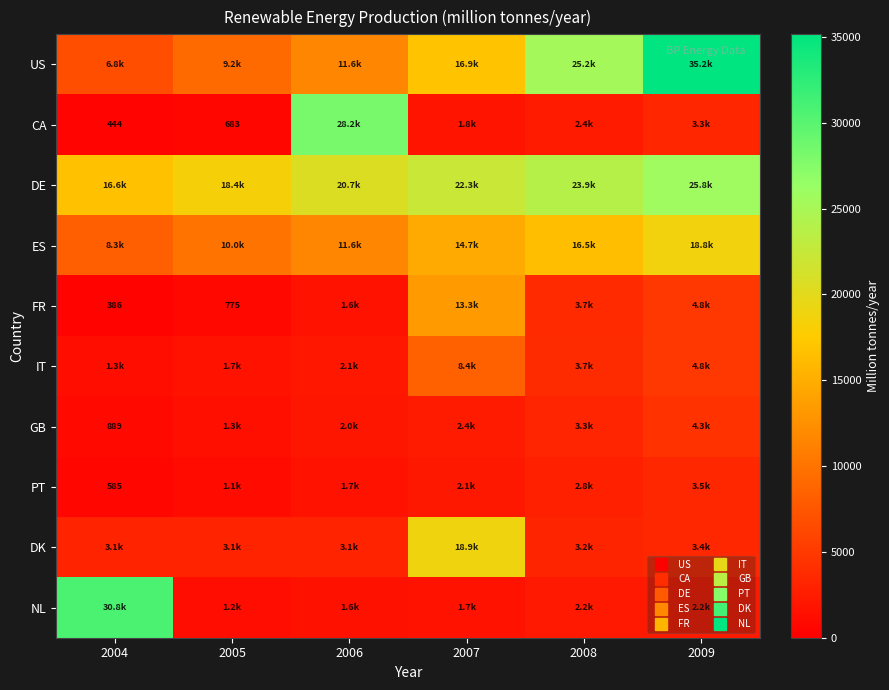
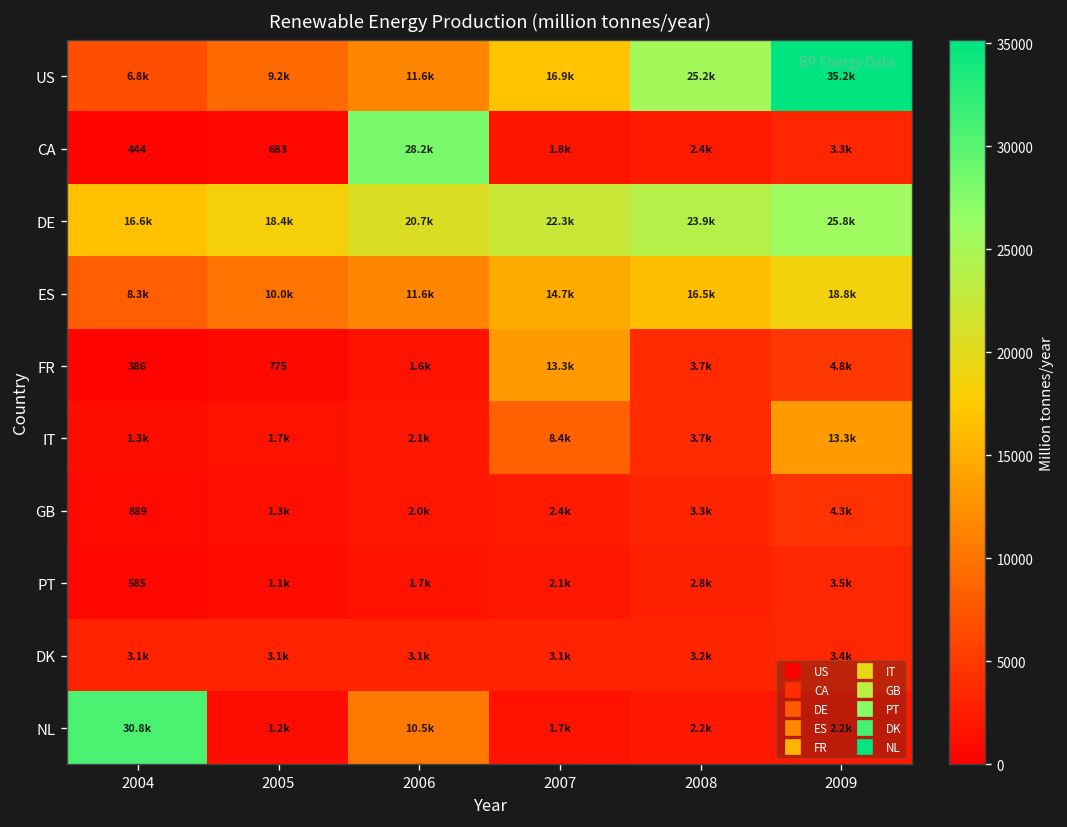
  {
    "US": {
      "2004": "6.8k",
      "2005": "9.2k",
      "2006": "11.6k",
      "2007": "16.9k",
      "2008": "25.2k"
    },
    "CA": {
      "2004": "444",
      "2005": "683",
      "2006": "28.2k",
      "2007": "1.8k",
      "2008": "2.4k",
      "2009": "3.3k"
    },
    "DE": {
      "2004": "16.6k",
      "2005": "18.4k",
      "2006": "20.7k",
      "2007": "22.3k",
      "2008": "23.9k",
      "2009": "25.8k"
    },
    "ES": {
      "2004": "8.3k",
      "2005": "10.0k",
      "2006": "11.6k",
      "2007": "14.7k",
      "2008": "16.5k",
      "2009": "18.8k"
    },
    "FR": {
      "2004": "386",
      "2005": "775",
      "2006": "1.6k",
      "2007": "13.3k",
      "2008": "3.7k",
      "2009": "4.8k"
    },
    "IT": {
      "2004": "1.3k",
      "2005": "1.7k",
      "2006": "2.1k",
      "2007": "8.4k",
      "2008": "3.7k",
-     "2009": "4.8k"
+     "2009": "13.3k"
    },
    "GB": {
      "2004": "889",
      "2005": "1.3k",
      "2006": "2.0k",
      "2007": "2.4k",
      "2008": "3.3k",
      "2009": "4.3k"
    },
    "PT": {
      "2004": "585",
      "2005": "1.1k",
      "2006": "1.7k",
      "2007": "2.1k",
      "2008": "2.8k",
      "2009": "3.5k"
    },
    "DK": {
      "2004": "3.1k",
      "2005": "3.1k",
      "2006": "3.1k",
-     "2007": "18.9k",
+     "2007": "3.1k",
      "2008": "3.2k",
      "2009": "3.4k"
    },
    "NL": {
      "2004": "30.8k",
      "2005": "1.2k",
-     "2006": "1.6k",
+     "2006": "10.5k",
      "2007": "1.7k",
      "2008": "2.2k"
    }
  }
